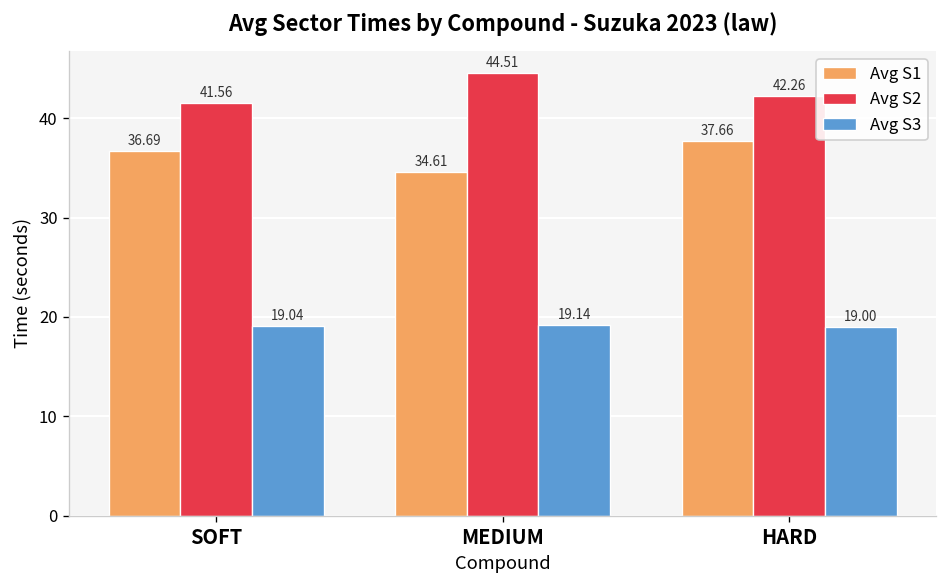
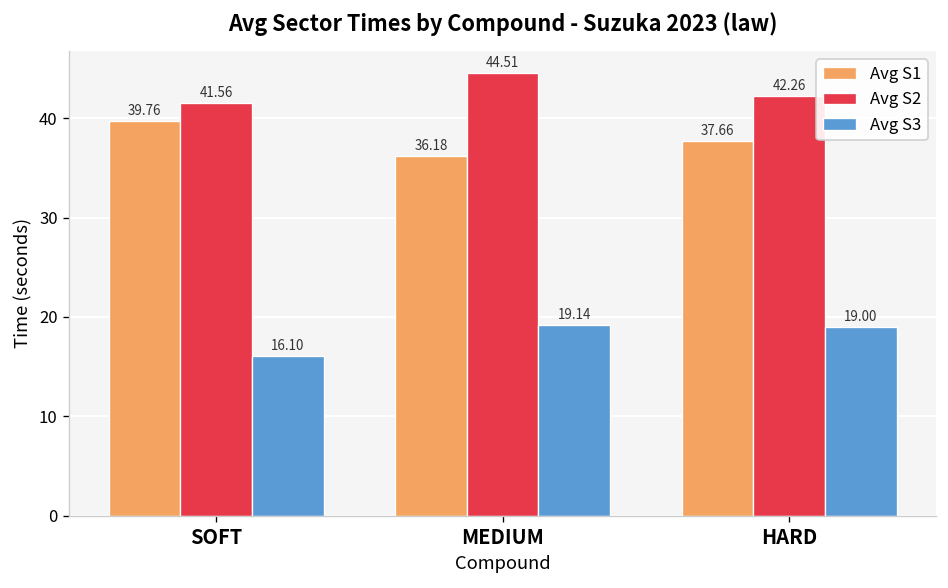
  {
    "Avg S1": {
-     "SOFT": 36.69,
-     "MEDIUM": 34.61,
+     "SOFT": 39.76,
+     "MEDIUM": 36.18,
      "HARD": 37.66
    },
    "Avg S2": {
      "SOFT": 41.56,
      "MEDIUM": 44.51,
      "HARD": 42.26
    },
    "Avg S3": {
-     "SOFT": 19.04,
+     "SOFT": 16.10,
      "MEDIUM": 19.14,
      "HARD": 19.00
    }
  }
